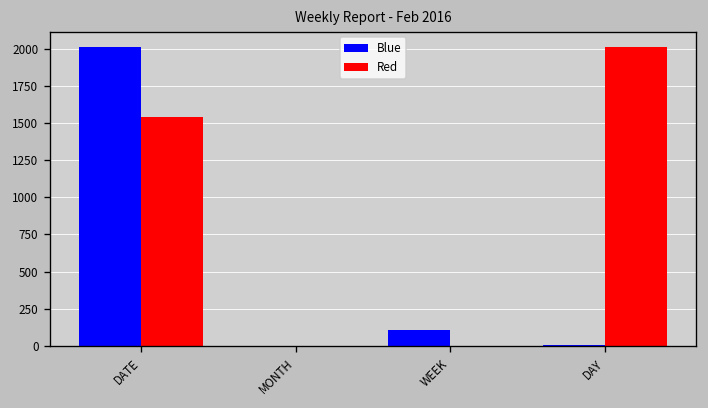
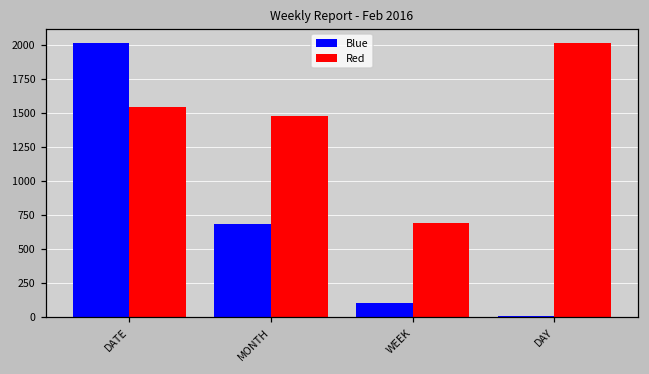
  {
    "Blue": {
      "DATE": 2020,
-     "MONTH": 0,
+     "MONTH": 680,
      "WEEK": 100
    },
    "Red": {
      "DATE": 1540,
-     "MONTH": 0,
-     "WEEK": 0,
+     "MONTH": 1480,
+     "WEEK": 690,
      "DAY": 2020
    }
  }
